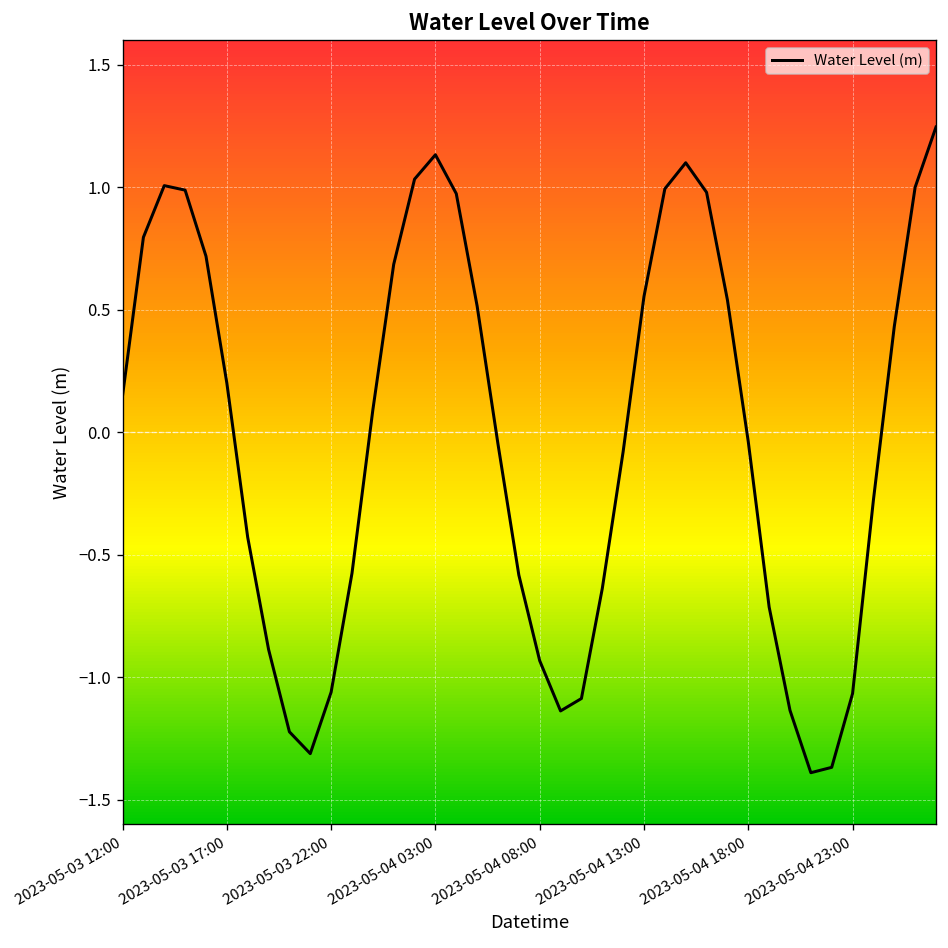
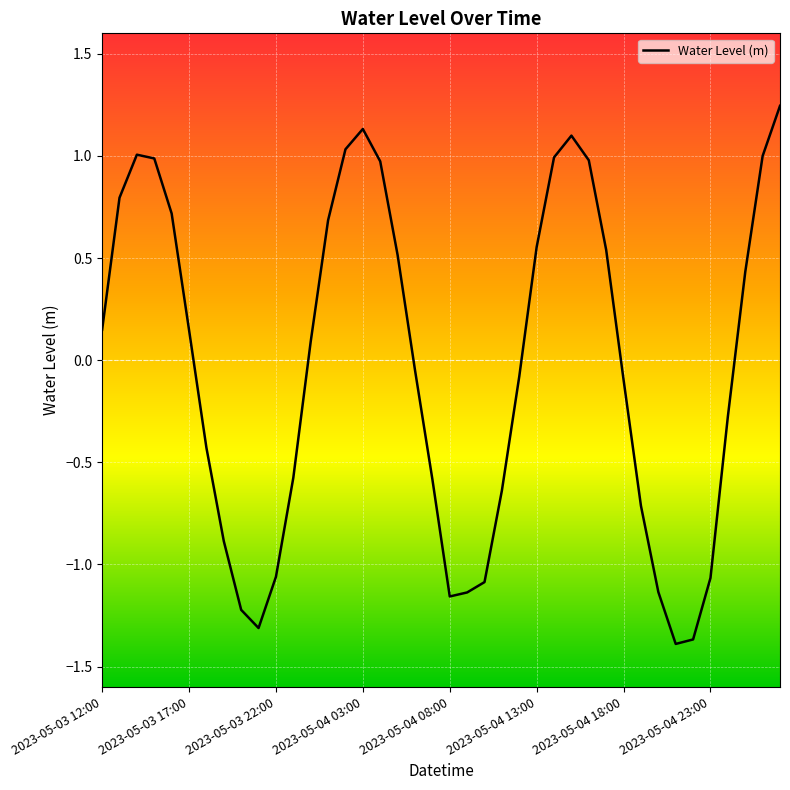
  {
    "2023-05-03 12:00": 0.15,
-   "2023-05-03 17:00": 0.20,
+   "2023-05-03 17:00": 0.15,
    "2023-05-03 22:00": -1.06,
    "2023-05-04 03:00": 1.13,
-   "2023-05-04 08:00": -0.93,
+   "2023-05-04 08:00": -1.16,
    "2023-05-04 13:00": 0.55,
-   "2023-05-04 18:00": -0.04,
+   "2023-05-04 18:00": -0.10,
    "2023-05-04 23:00": -1.07
  }
